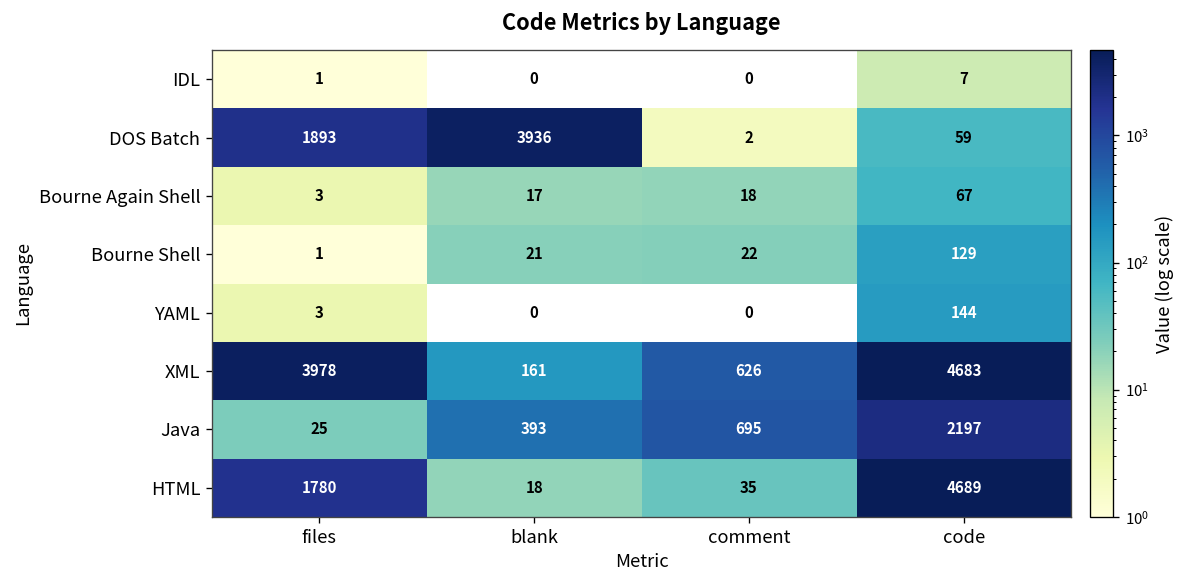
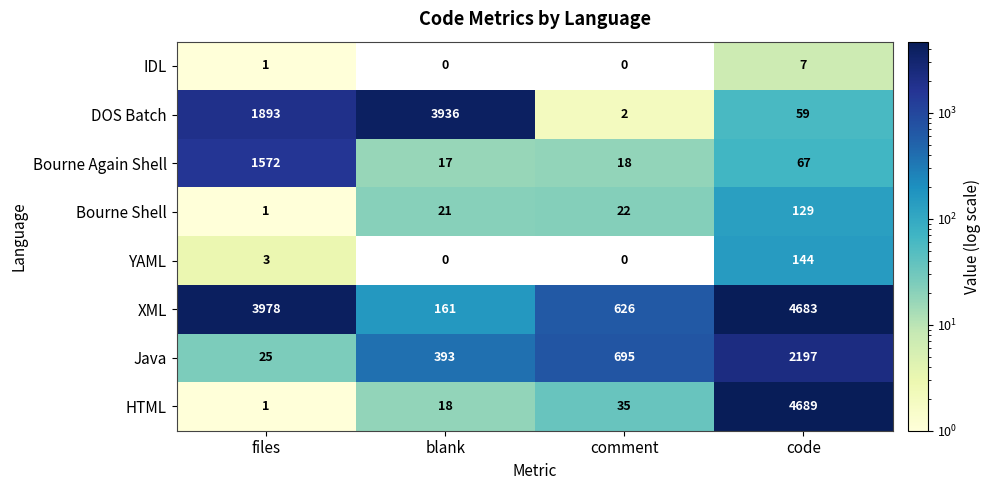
  {
    "IDL": {
      "files": 1,
      "blank": 0,
      "comment": 0,
      "code": 7
    },
    "DOS Batch": {
      "files": 1893,
      "blank": 3936,
      "comment": 2,
      "code": 59
    },
    "Bourne Again Shell": {
-     "files": 3,
+     "files": 1572,
      "blank": 17,
      "comment": 18,
      "code": 67
    },
    "Bourne Shell": {
      "files": 1,
      "blank": 21,
      "comment": 22,
      "code": 129
    },
    "YAML": {
      "files": 3,
      "blank": 0,
      "comment": 0,
      "code": 144
    },
    "XML": {
      "files": 3978,
      "blank": 161,
      "comment": 626,
      "code": 4683
    },
    "Java": {
      "files": 25,
      "blank": 393,
      "comment": 695,
      "code": 2197
    },
    "HTML": {
-     "files": 1780,
+     "files": 1,
      "blank": 18,
      "comment": 35,
      "code": 4689
    }
  }
